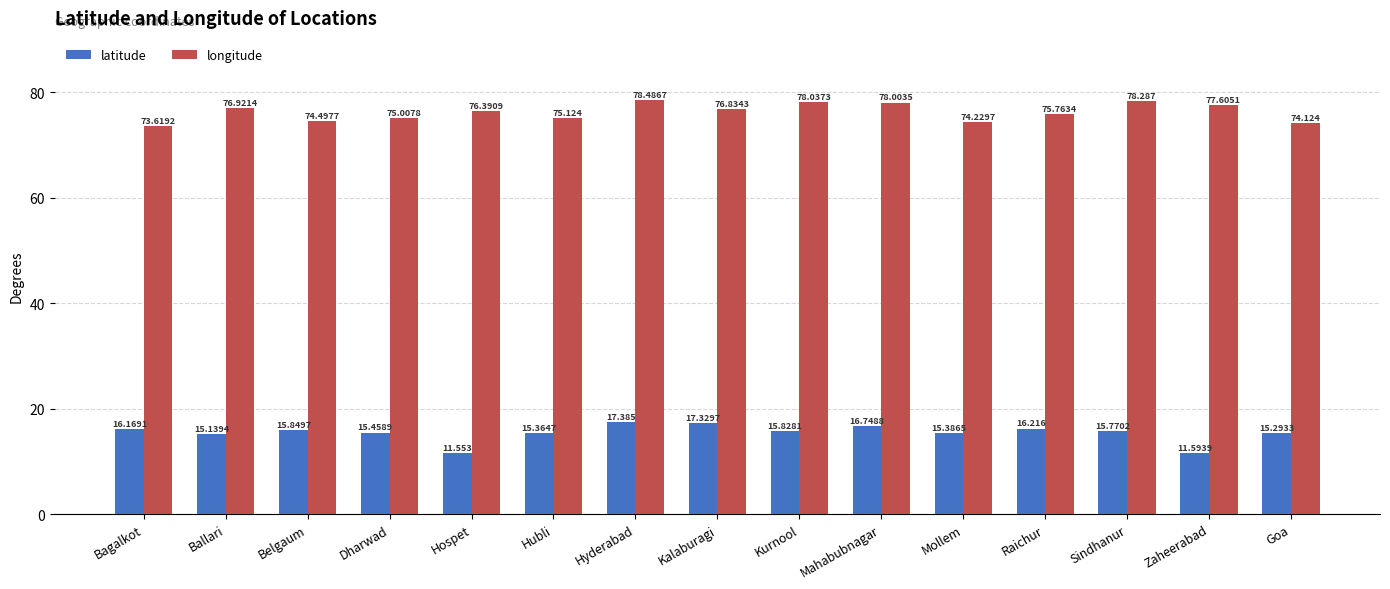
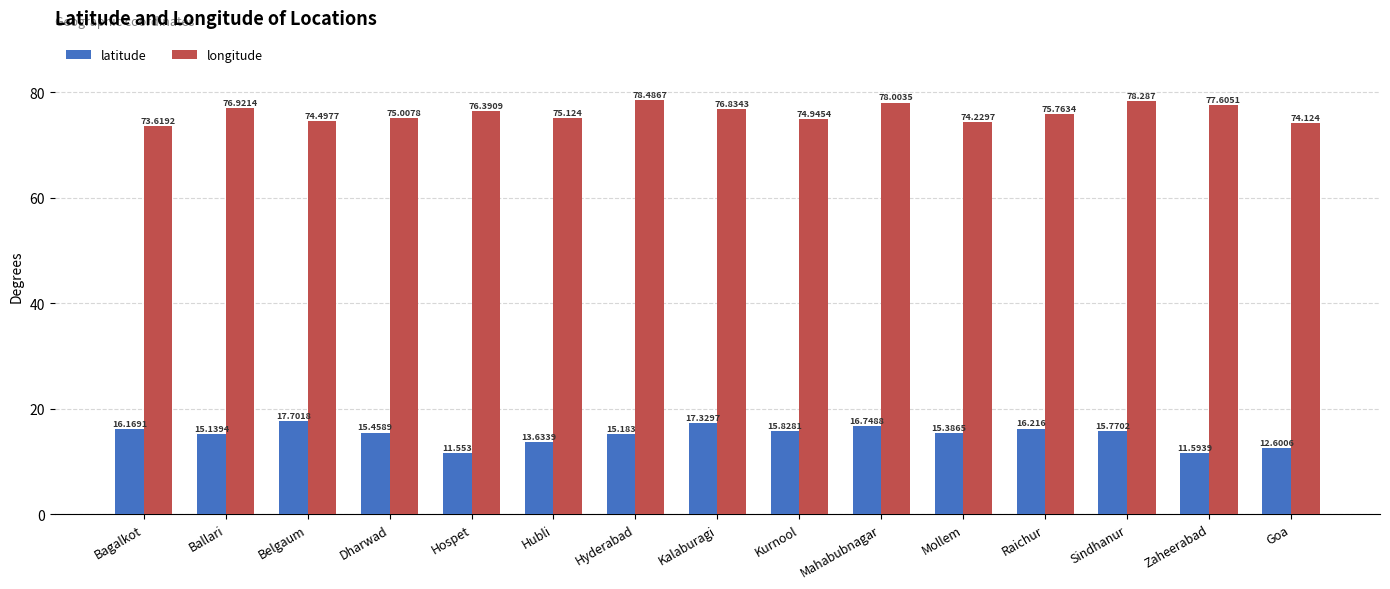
  {
    "latitude": {
      "Bagalkot": 16.1691,
      "Ballari": 15.1394,
-     "Belgaum": 15.8497,
+     "Belgaum": 17.7018,
      "Dharwad": 15.4589,
      "Hospet": 11.553,
-     "Hubli": 15.3647,
-     "Hyderabad": 17.385,
+     "Hubli": 13.6339,
+     "Hyderabad": 15.183,
      "Kalaburagi": 17.3297,
      "Kurnool": 15.8281,
      "Mahabubnagar": 16.7488,
      "Mollem": 15.3865,
      "Raichur": 16.216,
      "Sindhanur": 15.7702,
      "Zaheerabad": 11.5939,
-     "Goa": 15.2933
+     "Goa": 12.6006
    },
    "longitude": {
      "Bagalkot": 73.6192,
      "Ballari": 76.9214,
      "Belgaum": 74.4977,
      "Dharwad": 75.0078,
      "Hospet": 76.3909,
      "Hubli": 75.124,
      "Hyderabad": 78.4867,
      "Kalaburagi": 76.8343,
-     "Kurnool": 78.0373,
+     "Kurnool": 74.9454,
      "Mahabubnagar": 78.0035,
      "Mollem": 74.2297,
      "Raichur": 75.7634,
      "Sindhanur": 78.287,
      "Zaheerabad": 77.6051,
      "Goa": 74.124
    }
  }
